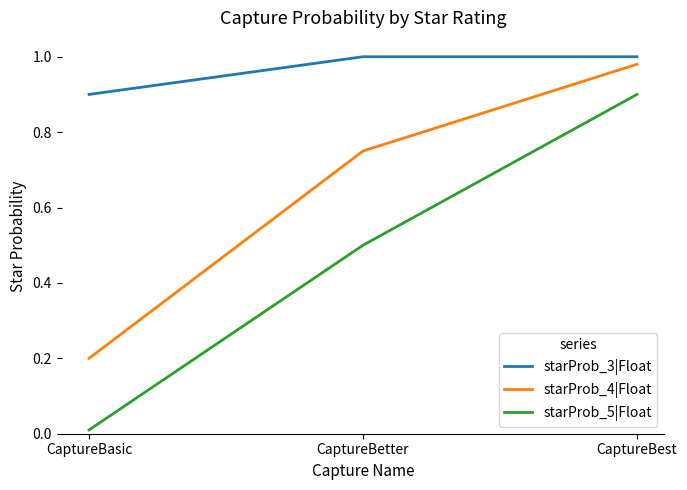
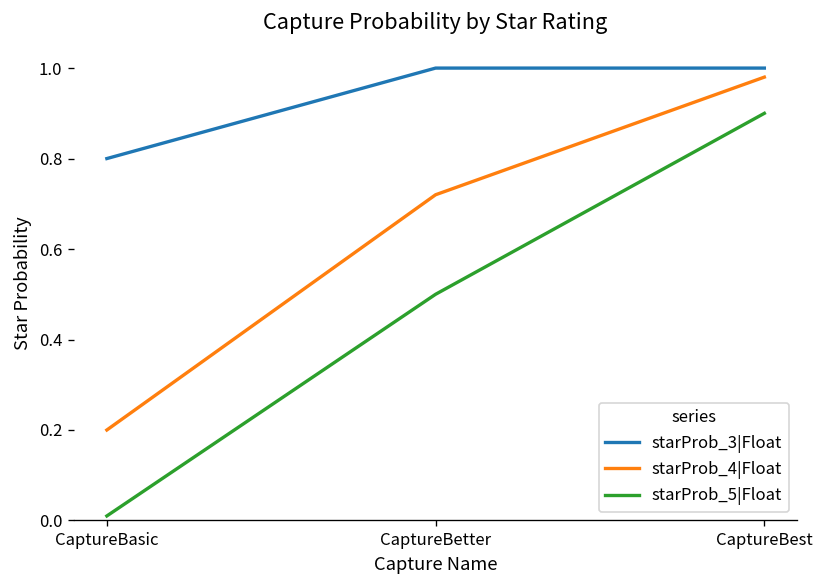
  {
    "starProb_3|Float": {
-     "CaptureBasic": 0.9,
+     "CaptureBasic": 0.8,
      "CaptureBetter": 1.0,
      "CaptureBest": 1.0
    },
    "starProb_4|Float": {
      "CaptureBasic": 0.20,
-     "CaptureBetter": 0.75,
+     "CaptureBetter": 0.72,
      "CaptureBest": 0.98
    },
    "starProb_5|Float": {
      "CaptureBasic": 0.01,
      "CaptureBetter": 0.50,
      "CaptureBest": 0.90
    }
  }
